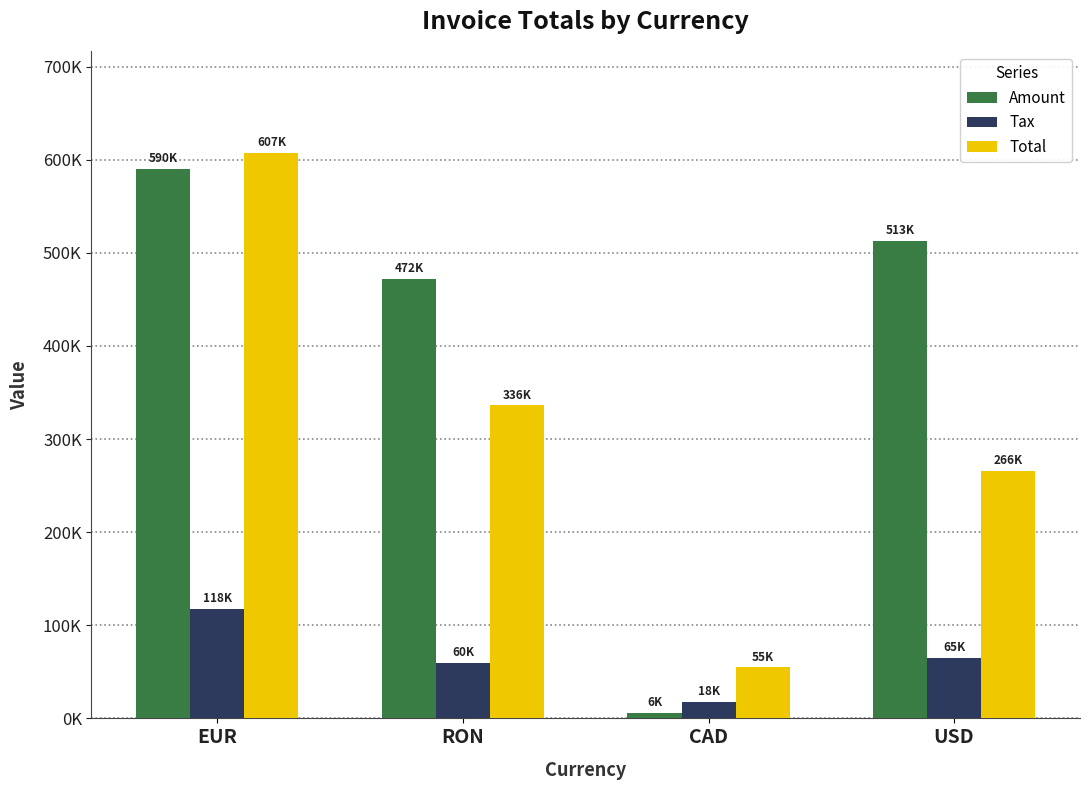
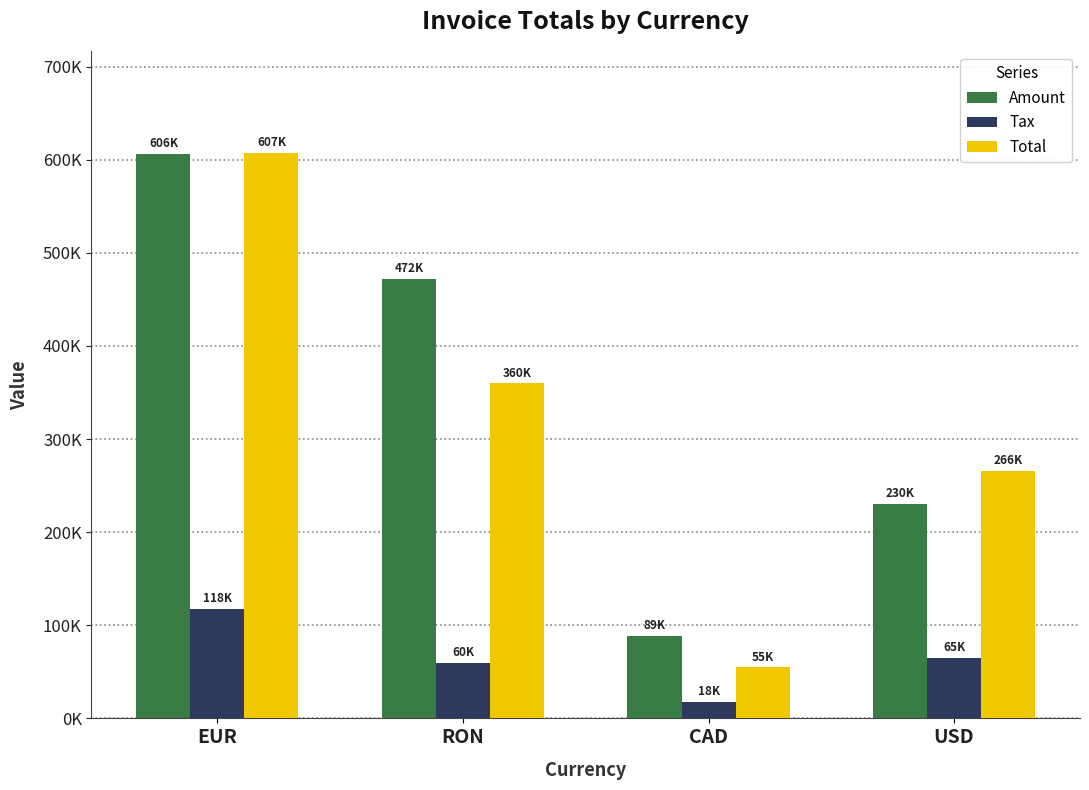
  {
    "Amount": {
-     "EUR": "590K",
+     "EUR": "606K",
      "RON": "472K",
-     "CAD": "6K",
-     "USD": "513K"
+     "CAD": "89K",
+     "USD": "230K"
    },
    "Tax": {
      "EUR": "118K",
      "RON": "60K",
      "CAD": "18K",
      "USD": "65K"
    },
    "Total": {
      "EUR": "607K",
-     "RON": "336K",
+     "RON": "360K",
      "CAD": "55K",
      "USD": "266K"
    }
  }
